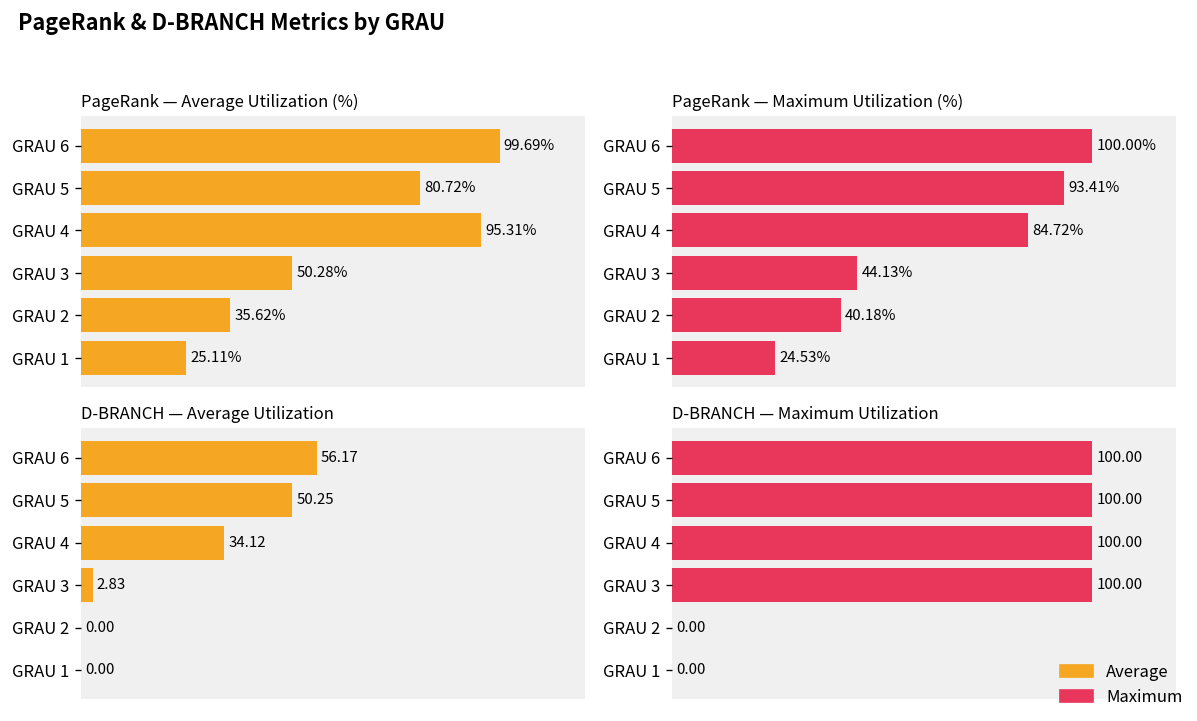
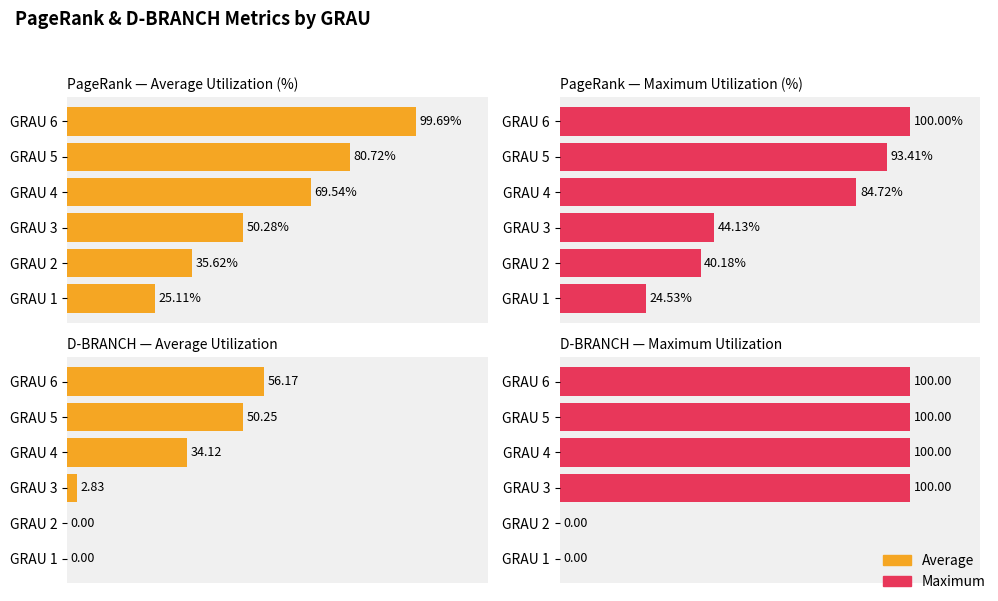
  {
    "PageRank — Average Utilization (%)": {
      "GRAU 6": "99.69%",
      "GRAU 5": "80.72%",
-     "GRAU 4": "95.31%",
+     "GRAU 4": "69.54%",
      "GRAU 3": "50.28%",
      "GRAU 2": "35.62%",
      "GRAU 1": "25.11%"
    },
    "PageRank — Maximum Utilization (%)": {
      "GRAU 6": "100.00%",
      "GRAU 5": "93.41%",
      "GRAU 4": "84.72%",
      "GRAU 3": "44.13%",
      "GRAU 2": "40.18%",
      "GRAU 1": "24.53%"
    },
    "D-BRANCH — Average Utilization": {
      "GRAU 6": "56.17",
      "GRAU 5": "50.25",
      "GRAU 4": "34.12",
      "GRAU 3": "2.83",
      "GRAU 2": "0.00",
      "GRAU 1": "0.00"
    },
    "D-BRANCH — Maximum Utilization": {
      "GRAU 6": "100.00",
      "GRAU 5": "100.00",
      "GRAU 4": "100.00",
      "GRAU 3": "100.00",
      "GRAU 2": "0.00",
      "GRAU 1": "0.00"
    }
  }
